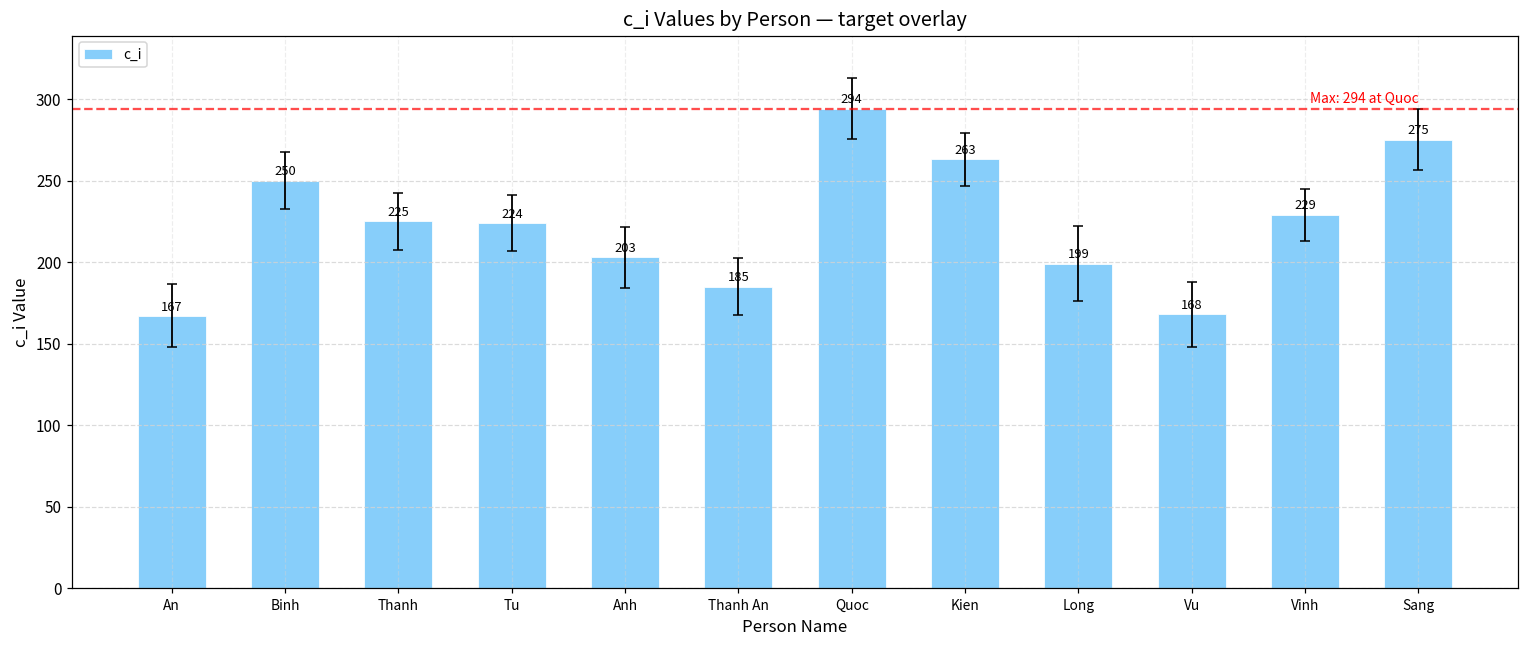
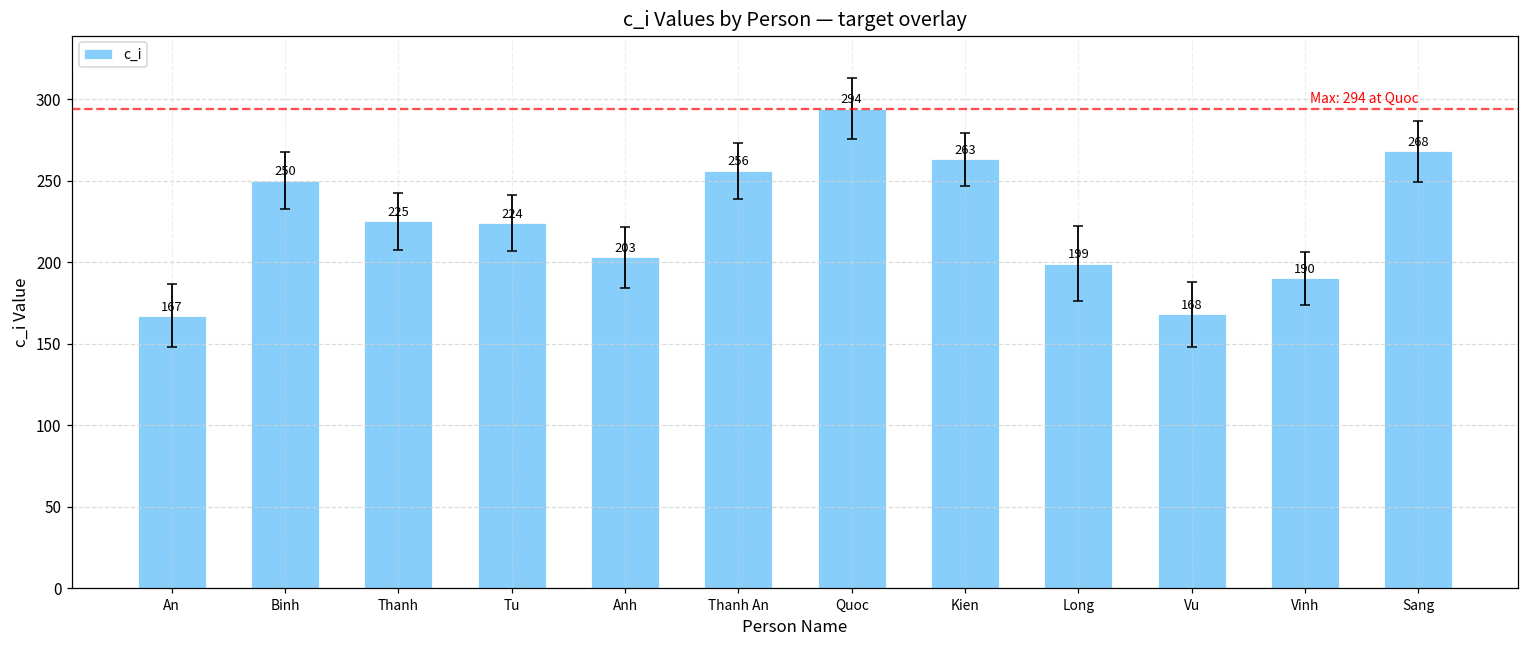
  {
    "c_i": {
      "An": 167,
      "Binh": 250,
      "Thanh": 225,
      "Tu": 224,
      "Anh": 203,
-     "Thanh An": 185,
+     "Thanh An": 256,
      "Quoc": 294,
      "Kien": 263,
      "Long": 199,
      "Vu": 168,
-     "Vinh": 229,
-     "Sang": 275
+     "Vinh": 190,
+     "Sang": 268
    }
  }
